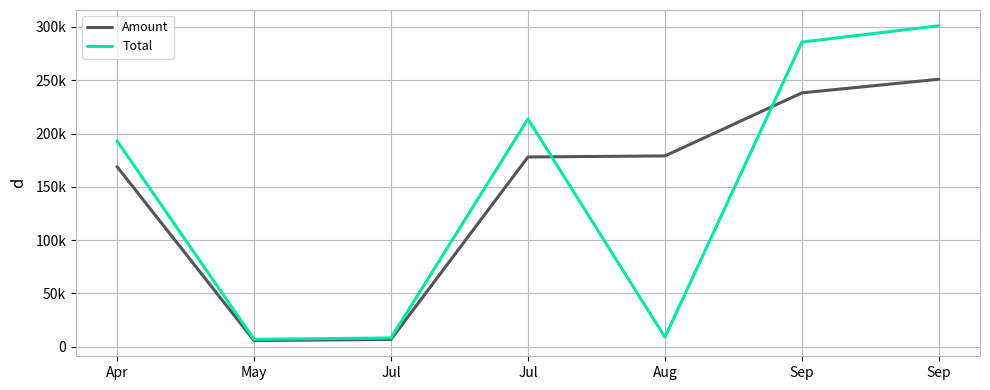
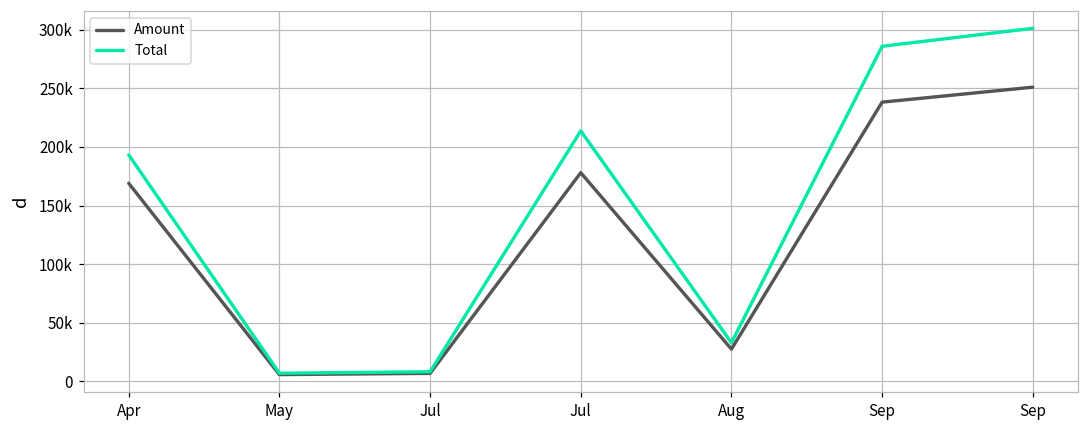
  {
    "Amount": {
      "Apr": 169000,
-     "Aug": 179000
+     "Aug": 28000
    },
    "Total": {
      "Apr": 193000,
-     "Aug": 9000
+     "Aug": 33000
    }
  }
